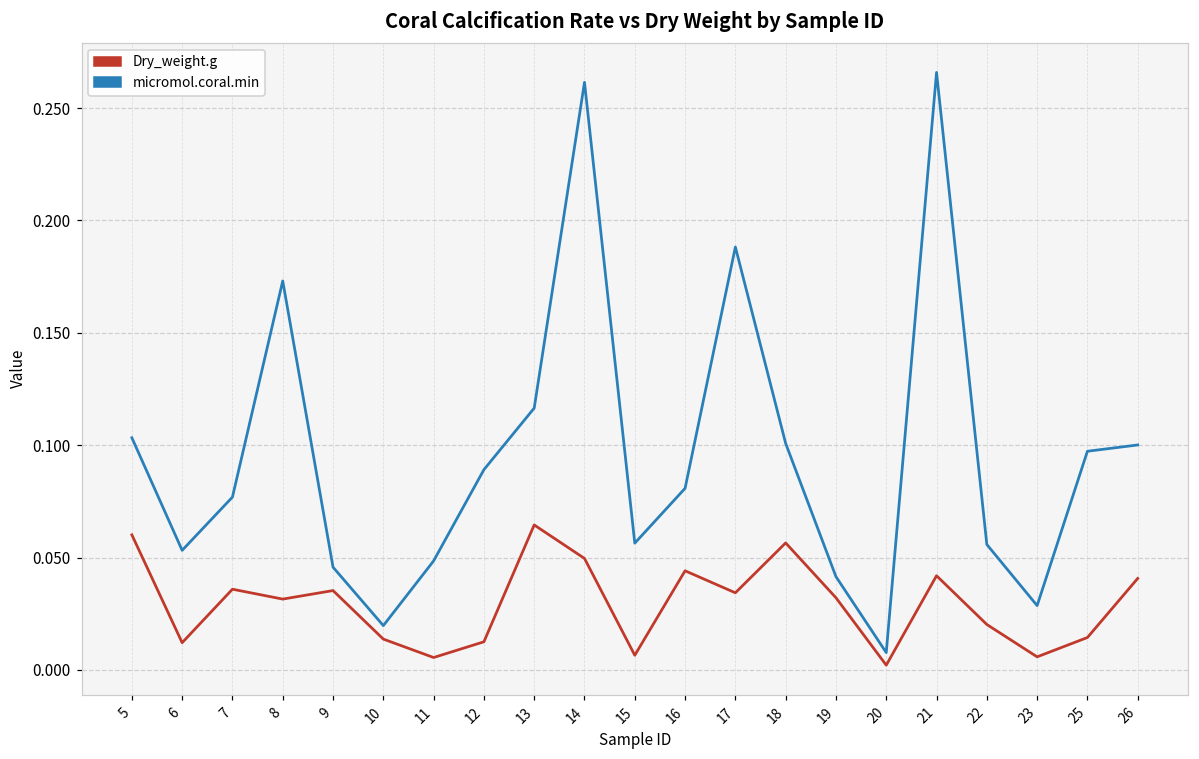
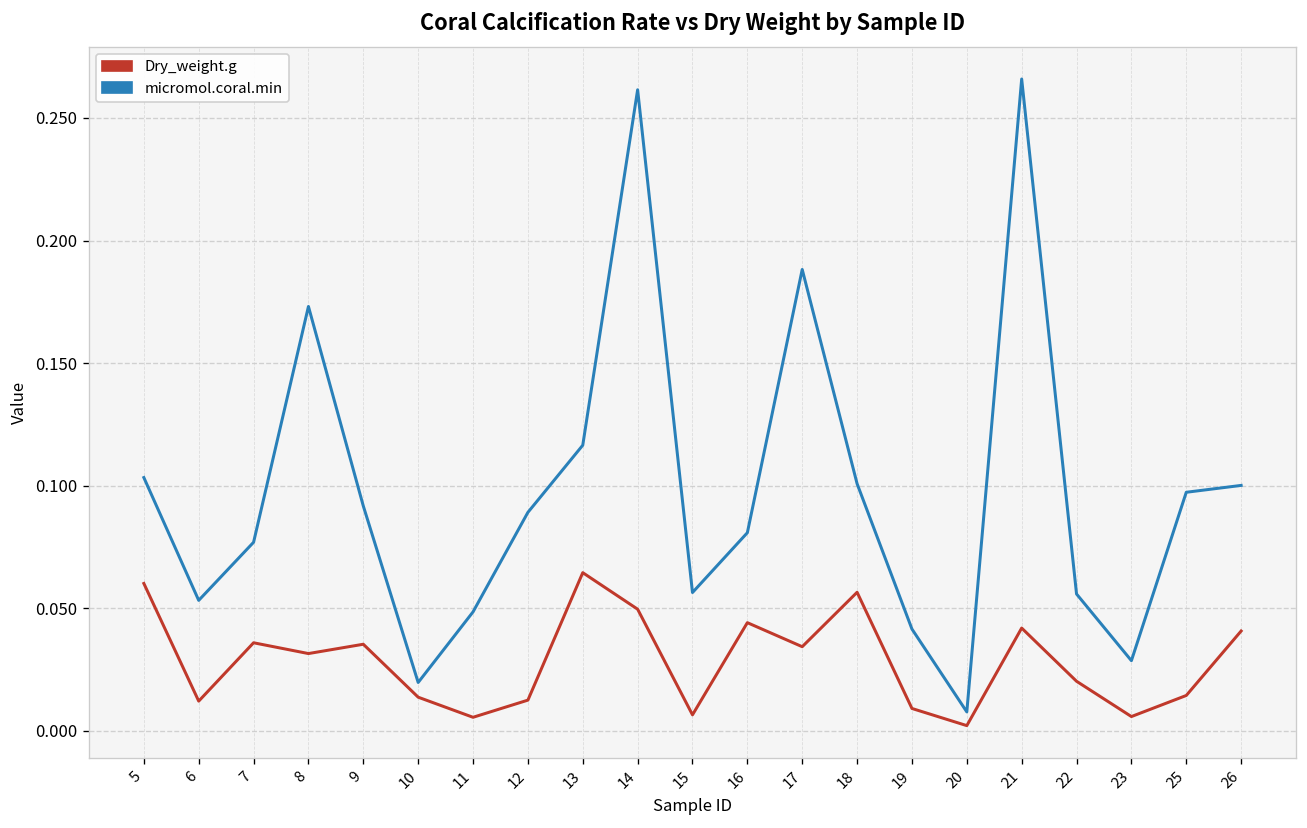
  {
    "Dry_weight.g": {
      "5": 0.060,
      "6": 0.012,
      "7": 0.036,
      "8": 0.032,
      "9": 0.035,
      "10": 0.014,
      "11": 0.006,
      "12": 0.013,
      "13": 0.065,
      "14": 0.050,
      "15": 0.007,
      "16": 0.044,
      "17": 0.034,
      "18": 0.057,
-     "19": 0.032,
+     "19": 0.009,
      "20": 0.002,
      "21": 0.042,
      "22": 0.020,
      "23": 0.006,
      "25": 0.014,
      "26": 0.041
    },
    "micromol.coral.min": {
      "5": 0.103,
      "6": 0.053,
      "7": 0.077,
      "8": 0.173,
-     "9": 0.046,
+     "9": 0.092,
      "10": 0.020,
      "11": 0.049,
      "12": 0.089,
      "13": 0.117,
      "14": 0.262,
      "15": 0.056,
      "16": 0.081,
      "17": 0.188,
      "18": 0.101,
      "19": 0.042,
      "20": 0.008,
      "21": 0.266,
      "22": 0.056,
      "23": 0.029,
      "25": 0.097,
      "26": 0.100
    }
  }
